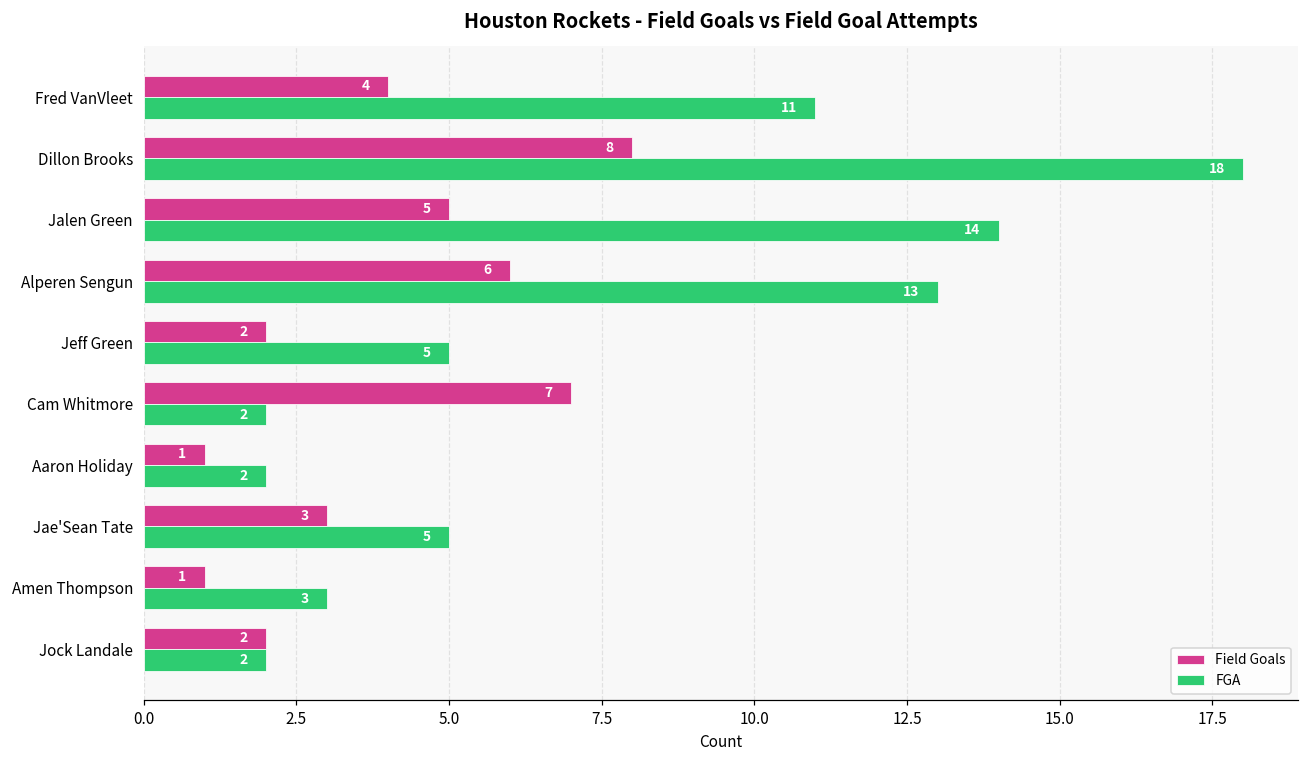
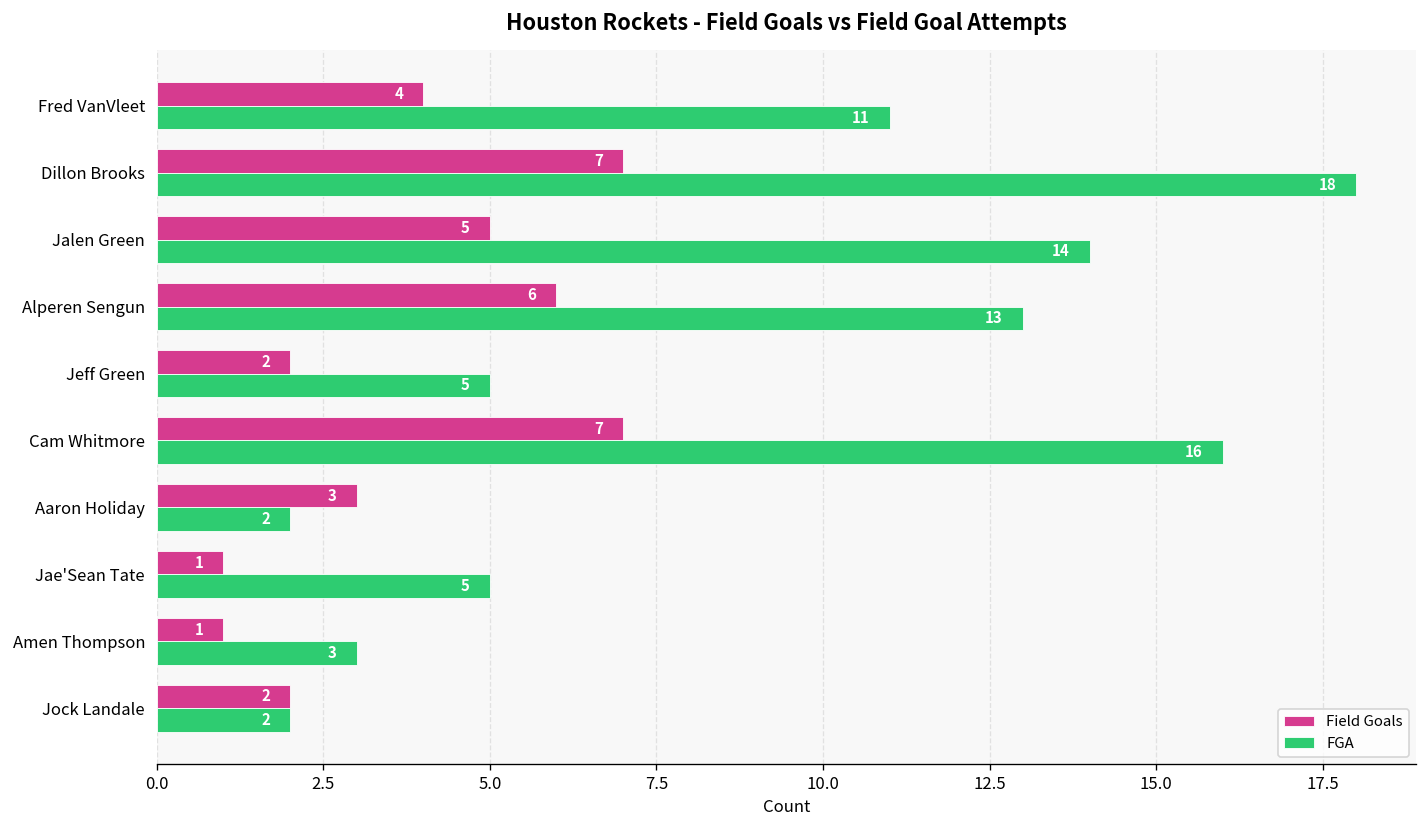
  {
    "Field Goals": {
      "Fred VanVleet": 4,
-     "Dillon Brooks": 8,
+     "Dillon Brooks": 7,
      "Jalen Green": 5,
      "Alperen Sengun": 6,
      "Jeff Green": 2,
      "Cam Whitmore": 7,
-     "Aaron Holiday": 1,
-     "Jae'Sean Tate": 3,
+     "Aaron Holiday": 3,
+     "Jae'Sean Tate": 1,
      "Amen Thompson": 1,
      "Jock Landale": 2
    },
    "FGA": {
      "Fred VanVleet": 11,
      "Dillon Brooks": 18,
      "Jalen Green": 14,
      "Alperen Sengun": 13,
      "Jeff Green": 5,
-     "Cam Whitmore": 2,
+     "Cam Whitmore": 16,
      "Aaron Holiday": 2,
      "Jae'Sean Tate": 5,
      "Amen Thompson": 3,
      "Jock Landale": 2
    }
  }
